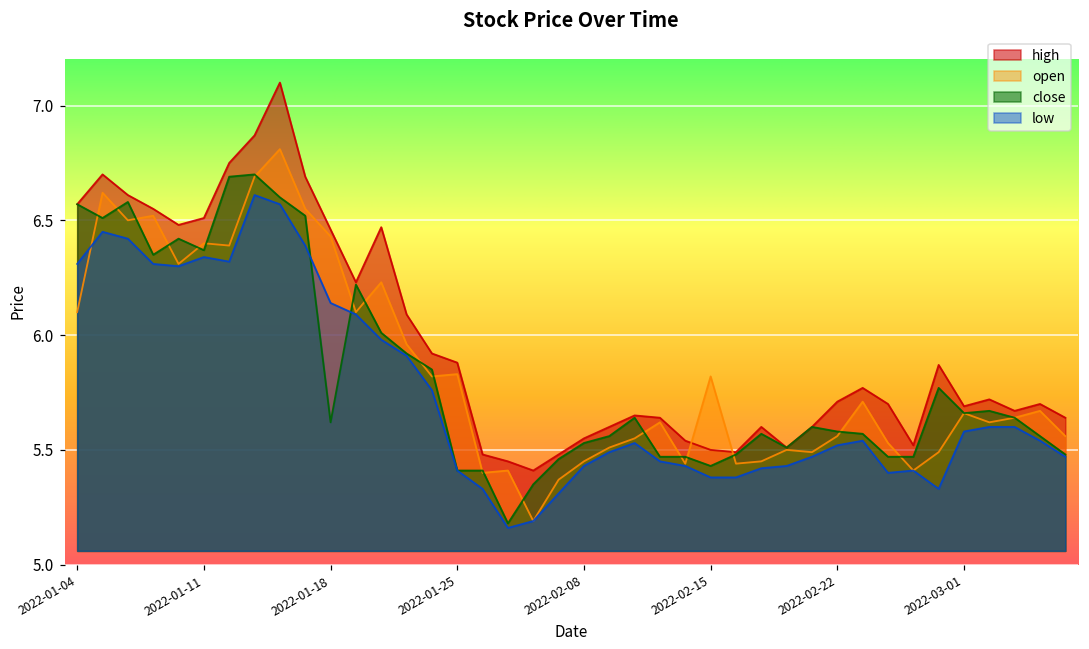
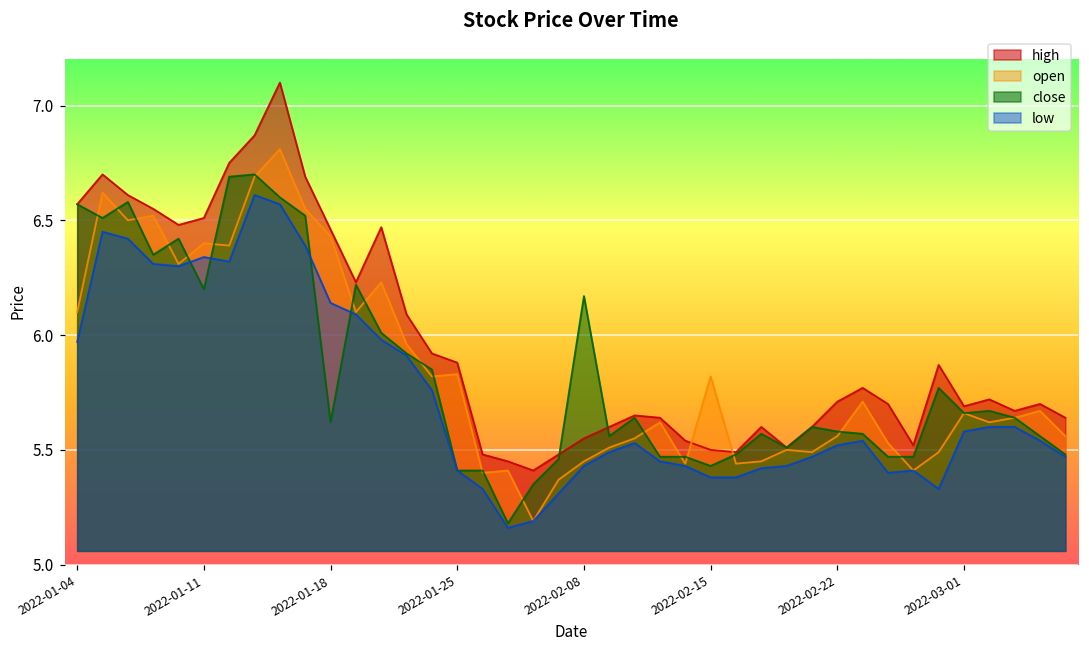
  {
    "high": {
      "2022-01-11": 6.51,
      "2022-01-18": 6.46,
      "2022-01-25": 5.88,
      "2022-02-08": 5.55,
      "2022-02-15": 5.50,
      "2022-02-22": 5.71,
      "2022-03-01": 5.69
    },
    "open": {
      "2022-01-04": 6.10,
      "2022-01-11": 6.40,
      "2022-01-18": 6.43,
      "2022-01-25": 5.83,
      "2022-02-08": 5.45,
      "2022-02-15": 5.82,
      "2022-02-22": 5.56
    },
    "close": {
-     "2022-01-11": 6.37,
+     "2022-01-11": 6.20,
      "2022-01-18": 5.62,
-     "2022-02-08": 5.53,
+     "2022-02-08": 6.17,
      "2022-02-15": 5.43,
      "2022-02-22": 5.58
    },
    "low": {
-     "2022-01-04": 6.31,
+     "2022-01-04": 5.97,
      "2022-01-11": 6.34,
      "2022-01-18": 6.14,
      "2022-02-08": 5.43,
      "2022-02-15": 5.38,
      "2022-02-22": 5.52,
      "2022-03-01": 5.58
    }
  }
